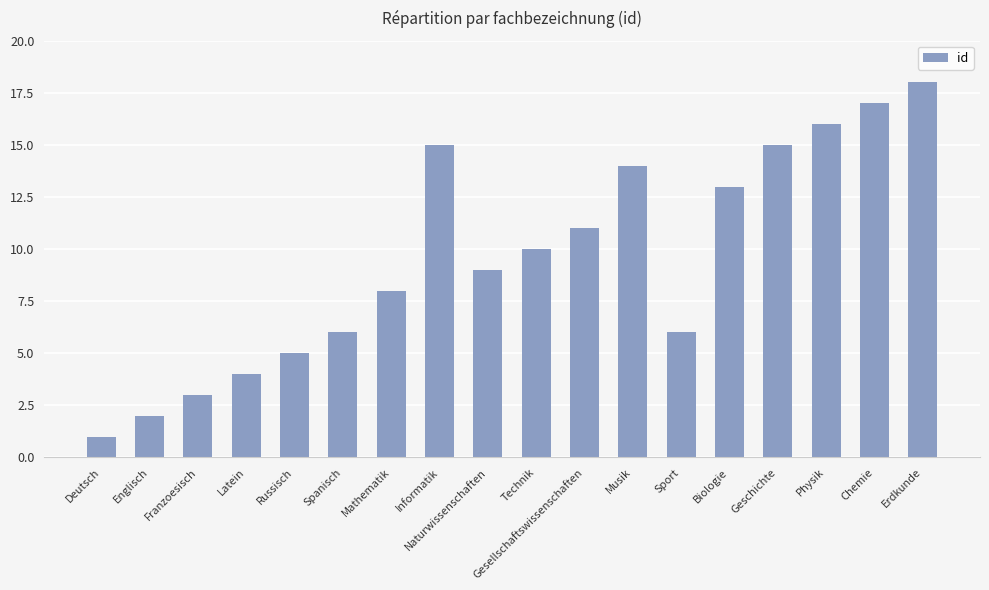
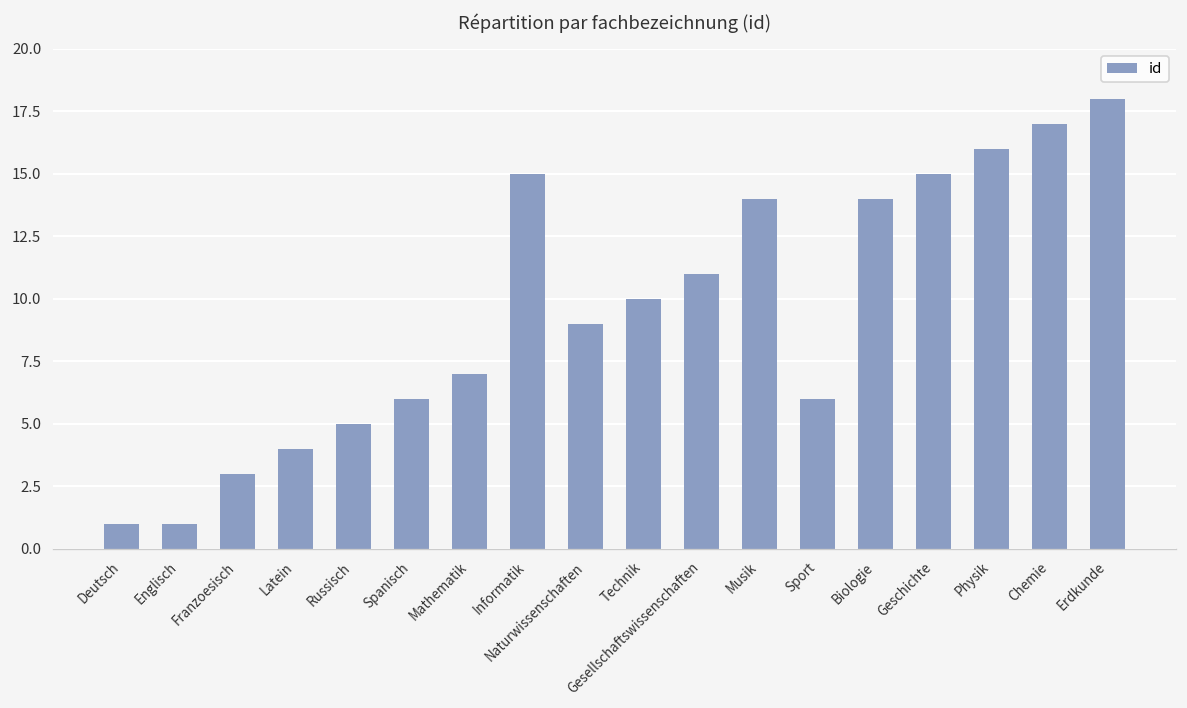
  {
    "Deutsch": 1,
-   "Englisch": 2,
+   "Englisch": 1,
    "Franzoesisch": 3,
    "Latein": 4,
    "Russisch": 5,
    "Spanisch": 6,
-   "Mathematik": 8,
+   "Mathematik": 7,
    "Informatik": 15,
    "Naturwissenschaften": 9,
    "Technik": 10,
    "Gesellschaftswissenschaften": 11,
    "Musik": 14,
    "Sport": 6,
-   "Biologie": 13,
+   "Biologie": 14,
    "Geschichte": 15,
    "Physik": 16,
    "Chemie": 17,
    "Erdkunde": 18
  }
